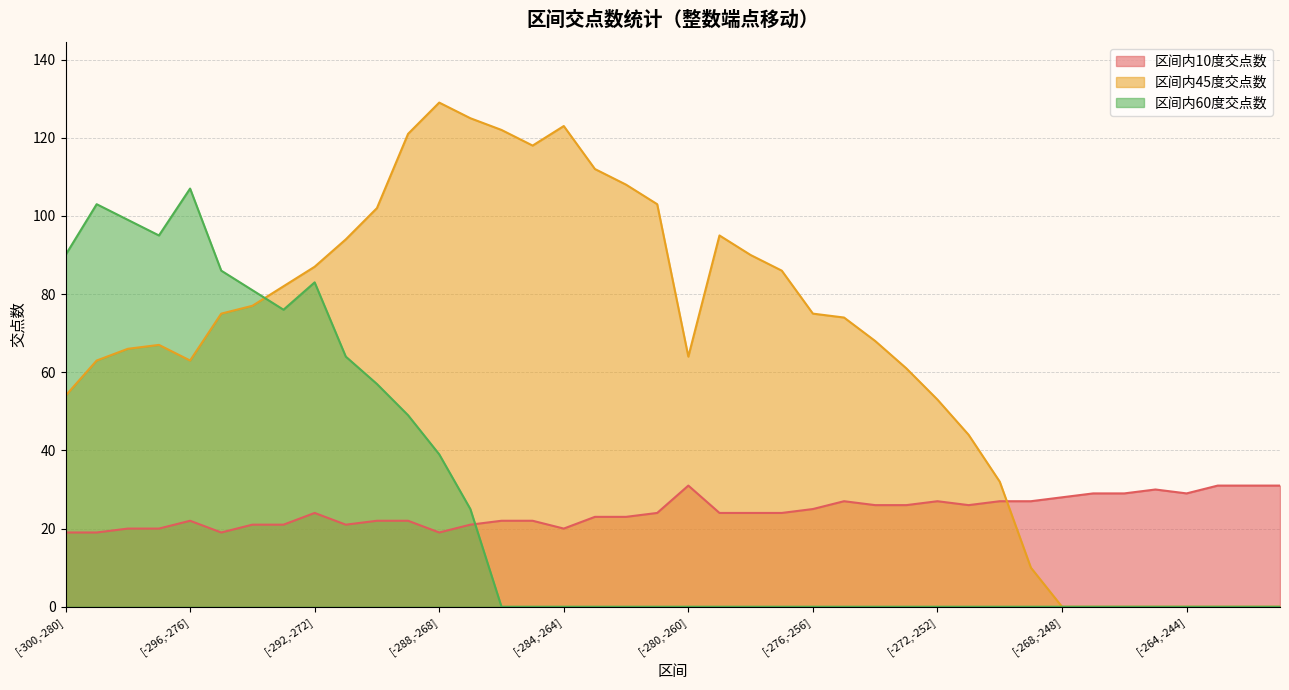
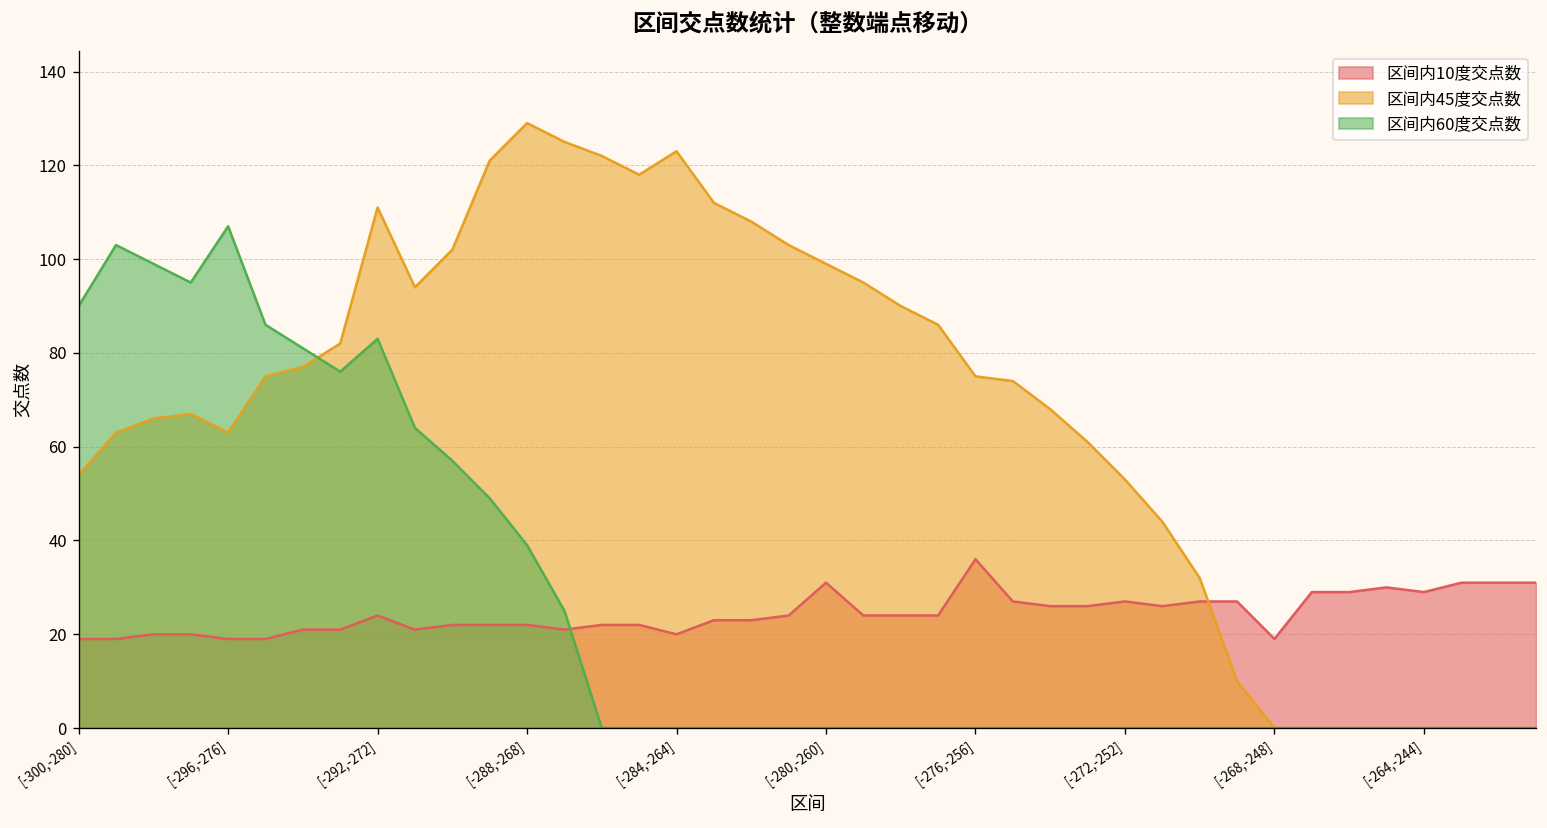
  {
    "区间内10度交点数": {
      "[-300,-280]": 19,
-     "[-296,-276]": 22,
+     "[-296,-276]": 19,
      "[-292,-272]": 24,
-     "[-288,-268]": 19,
+     "[-288,-268]": 22,
      "[-284,-264]": 20,
      "[-280,-260]": 31,
-     "[-276,-256]": 25,
+     "[-276,-256]": 36,
      "[-272,-252]": 27,
-     "[-268,-248]": 28,
+     "[-268,-248]": 19,
      "[-264,-244]": 29
    },
    "区间内45度交点数": {
      "[-300,-280]": 54,
      "[-296,-276]": 63,
-     "[-292,-272]": 87,
+     "[-292,-272]": 111,
      "[-288,-268]": 129,
      "[-284,-264]": 123,
-     "[-280,-260]": 64,
+     "[-280,-260]": 99,
      "[-276,-256]": 75,
      "[-272,-252]": 53
    },
    "区间内60度交点数": {
      "[-300,-280]": 90,
      "[-296,-276]": 107,
      "[-292,-272]": 83,
      "[-288,-268]": 39,
      "[-284,-264]": 0,
      "[-280,-260]": 0,
      "[-276,-256]": 0,
      "[-272,-252]": 0
    }
  }
